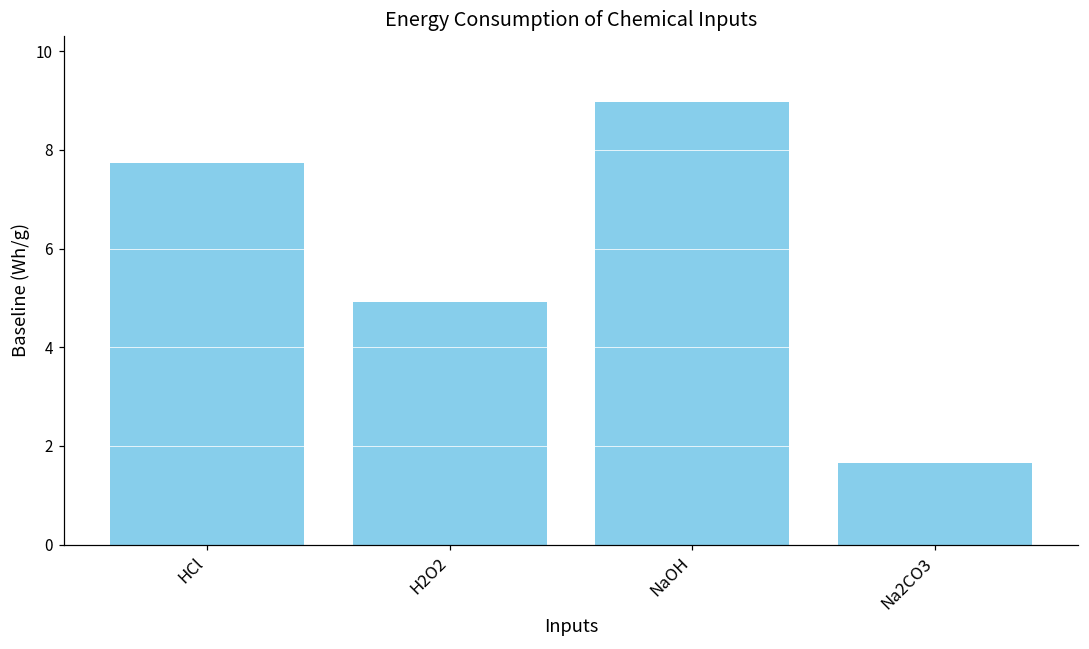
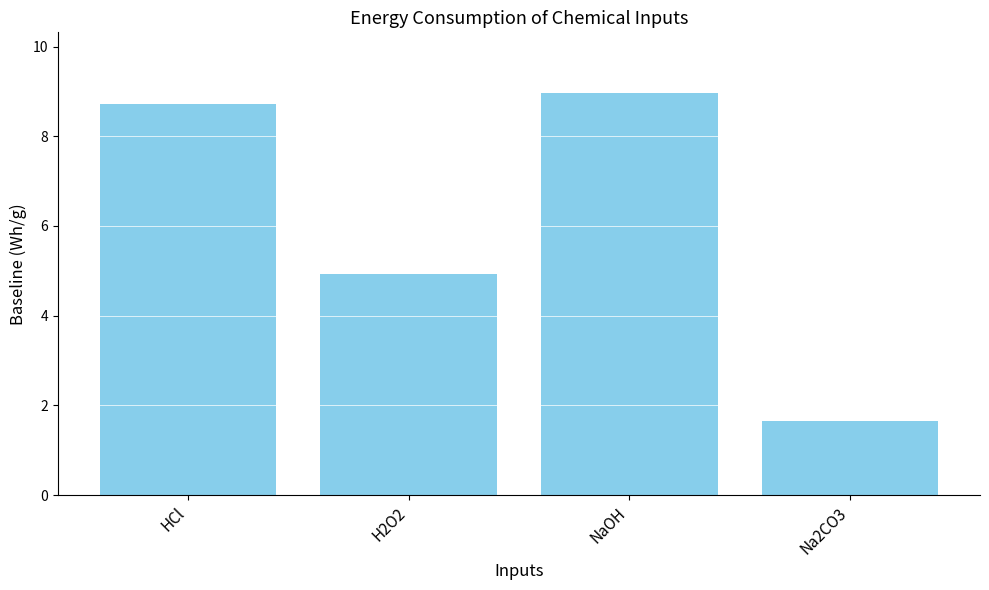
  {
-   "HCl": 7.7,
+   "HCl": 8.7,
    "H2O2": 4.9,
    "NaOH": 9.0,
    "Na2CO3": 1.6
  }
